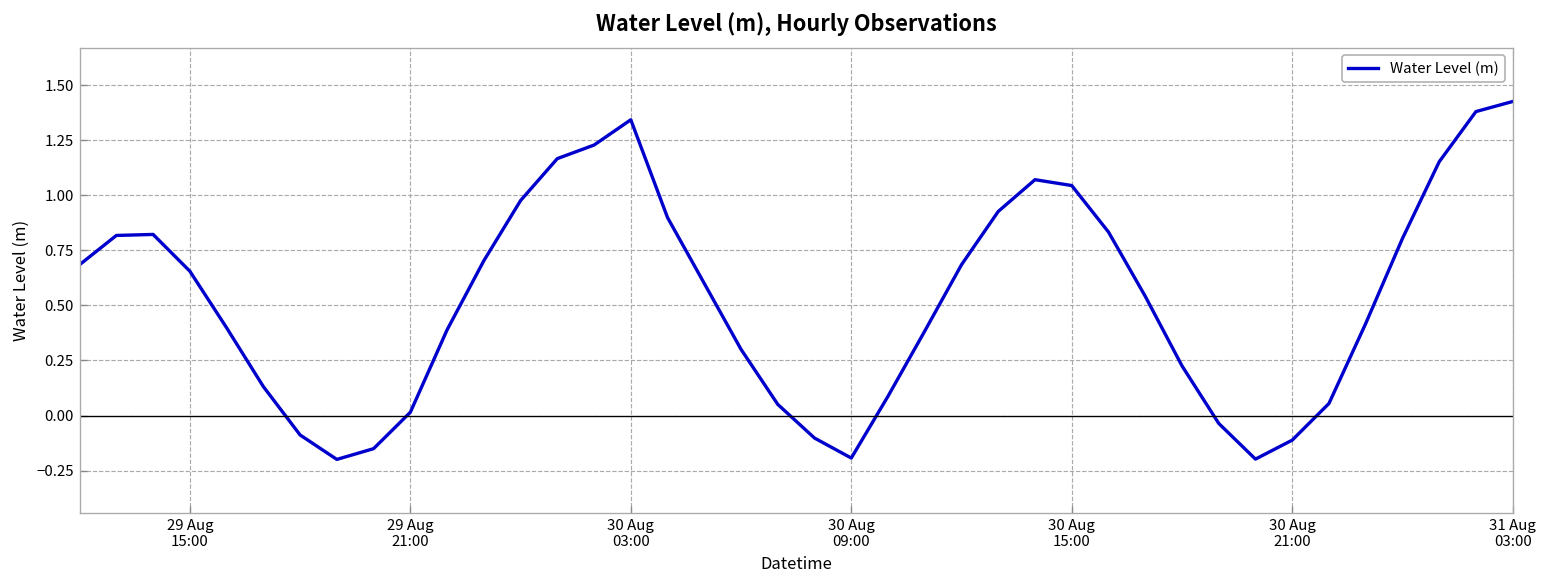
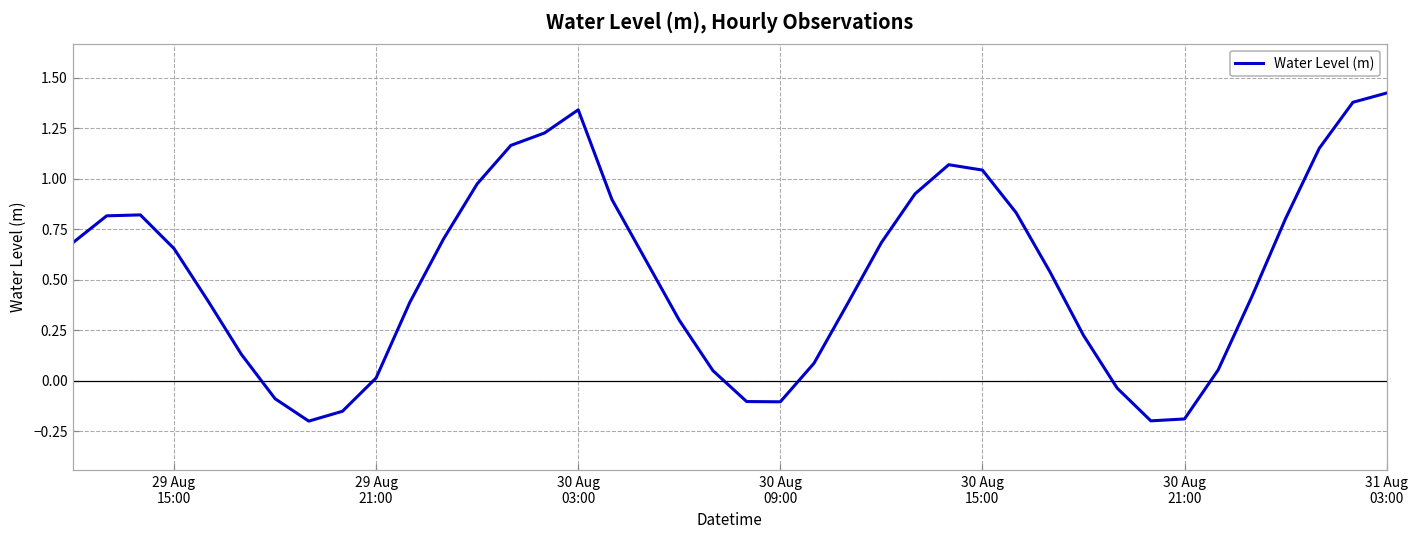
  {
    "29 Aug 15:00": 0.66,
    "29 Aug 21:00": 0.01,
    "30 Aug 03:00": 1.34,
-   "30 Aug 09:00": -0.19,
+   "30 Aug 09:00": -0.10,
    "30 Aug 15:00": 1.04,
-   "30 Aug 21:00": -0.11,
+   "30 Aug 21:00": -0.19,
    "31 Aug 03:00": 1.43
  }
